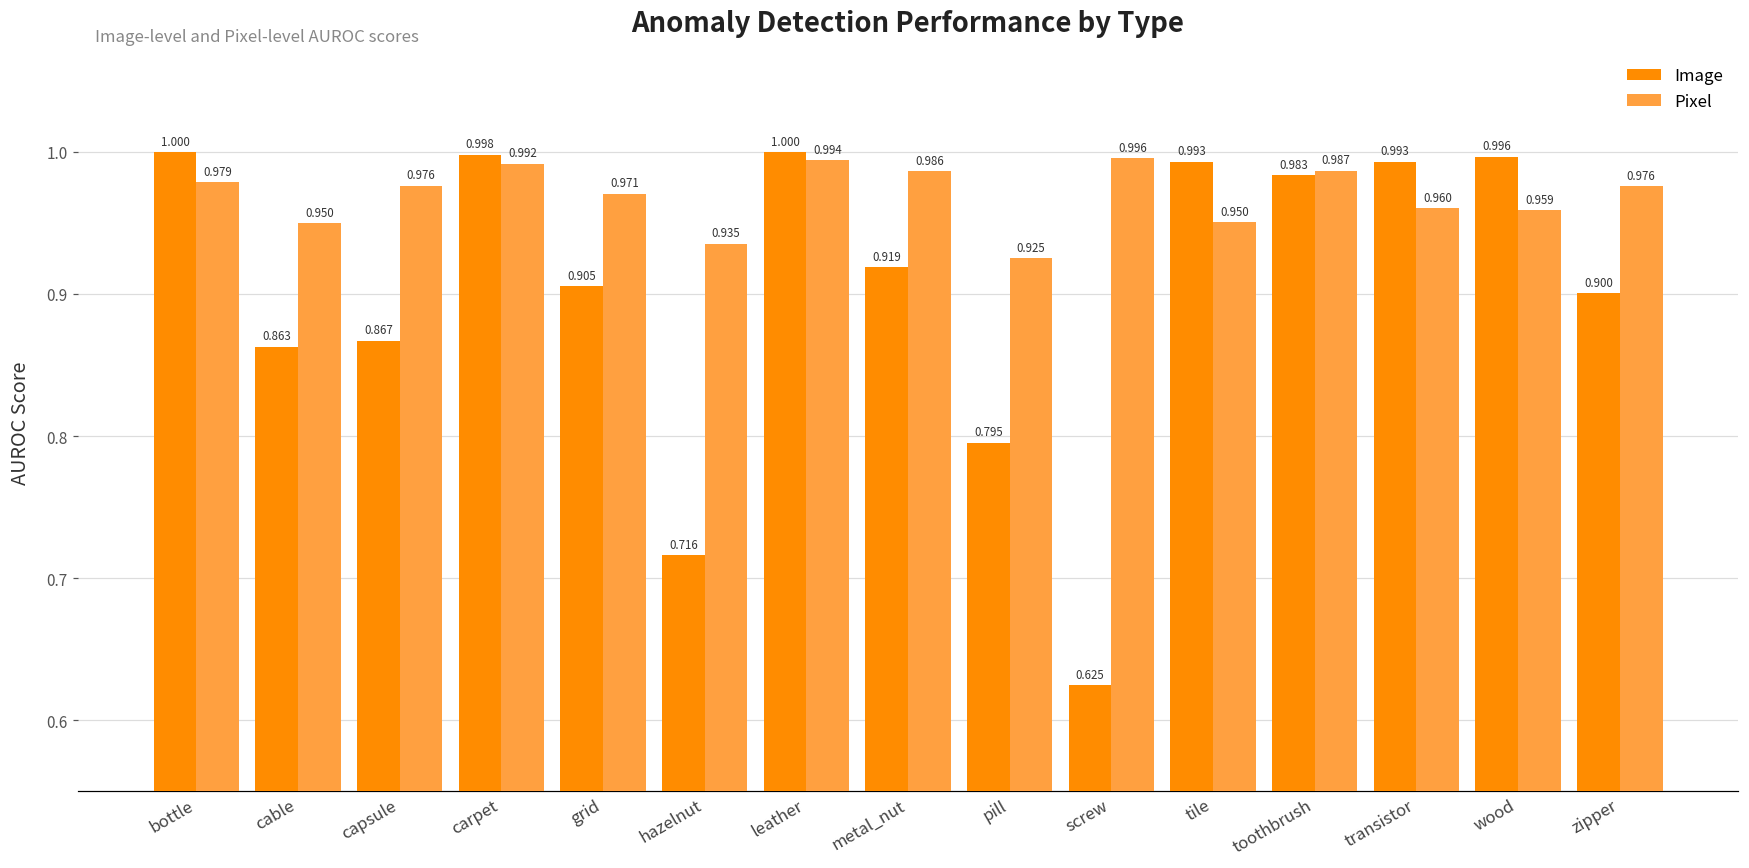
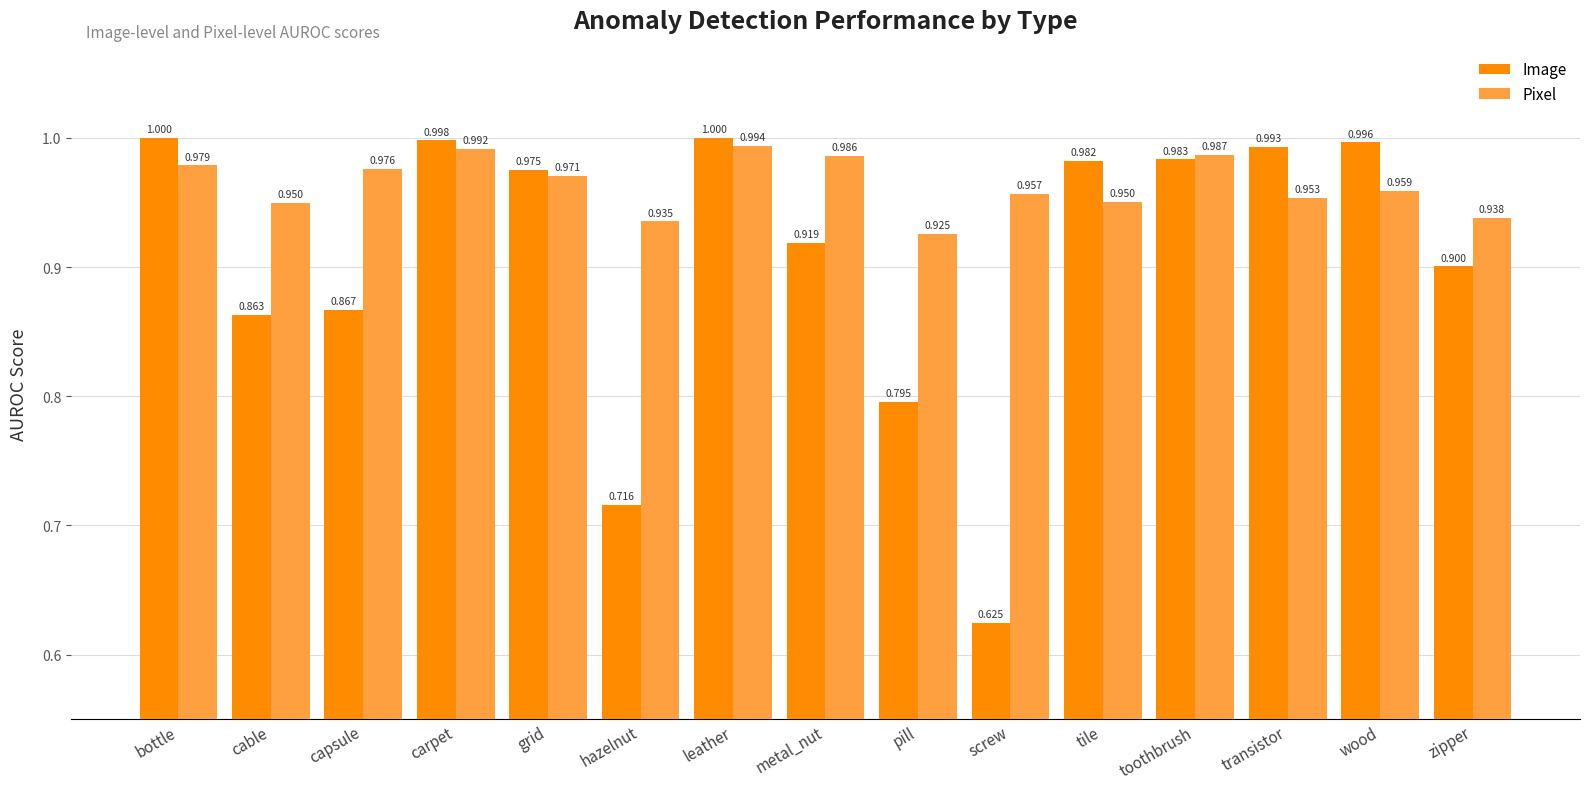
  {
    "Image": {
      "bottle": 1.000,
      "cable": 0.863,
      "capsule": 0.867,
      "carpet": 0.998,
-     "grid": 0.905,
+     "grid": 0.975,
      "hazelnut": 0.716,
      "leather": 1.000,
      "metal_nut": 0.919,
      "pill": 0.795,
      "screw": 0.625,
-     "tile": 0.993,
+     "tile": 0.982,
      "toothbrush": 0.983,
      "transistor": 0.993,
      "wood": 0.996,
      "zipper": 0.900
    },
    "Pixel": {
      "bottle": 0.979,
      "cable": 0.950,
      "capsule": 0.976,
      "carpet": 0.992,
      "grid": 0.971,
      "hazelnut": 0.935,
      "leather": 0.994,
      "metal_nut": 0.986,
      "pill": 0.925,
-     "screw": 0.996,
+     "screw": 0.957,
      "tile": 0.950,
      "toothbrush": 0.987,
-     "transistor": 0.960,
+     "transistor": 0.953,
      "wood": 0.959,
-     "zipper": 0.976
+     "zipper": 0.938
    }
  }
